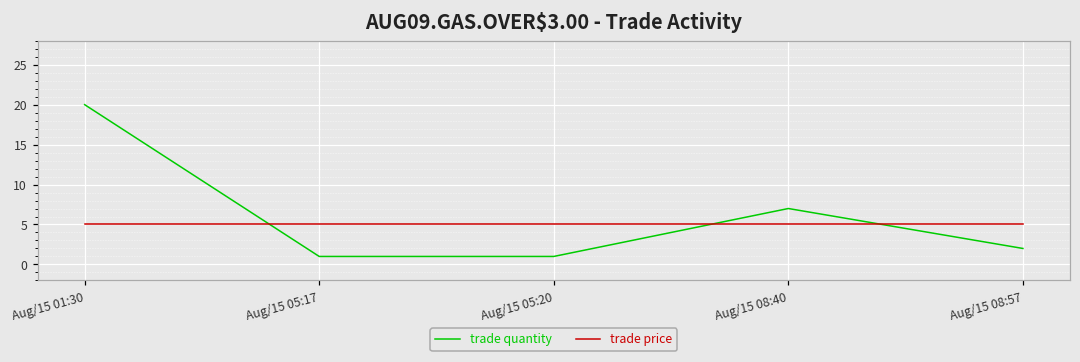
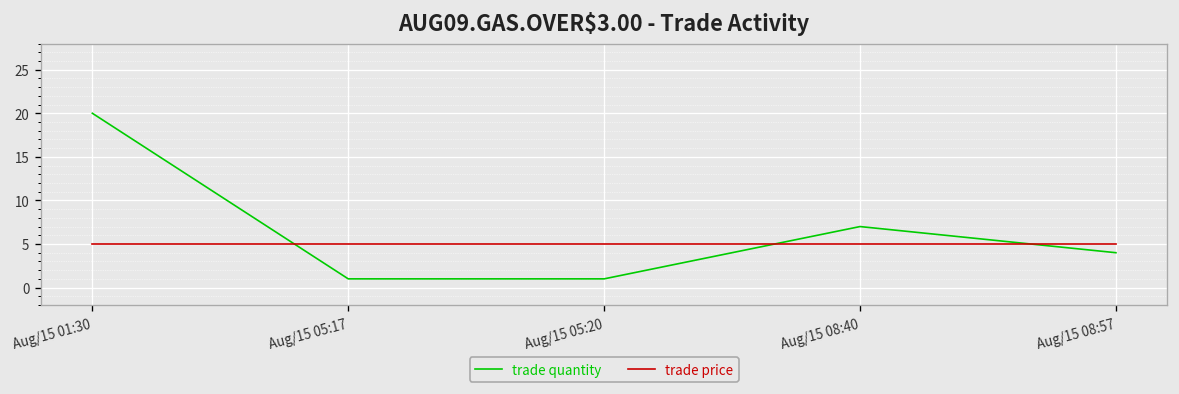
  {
    "trade quantity": {
      "Aug/15 01:30": 20,
      "Aug/15 05:17": 1,
      "Aug/15 05:20": 1,
      "Aug/15 08:40": 7,
-     "Aug/15 08:57": 2
+     "Aug/15 08:57": 4
    },
    "trade price": {
      "Aug/15 01:30": 5,
      "Aug/15 05:17": 5,
      "Aug/15 05:20": 5,
      "Aug/15 08:40": 5,
      "Aug/15 08:57": 5
    }
  }
